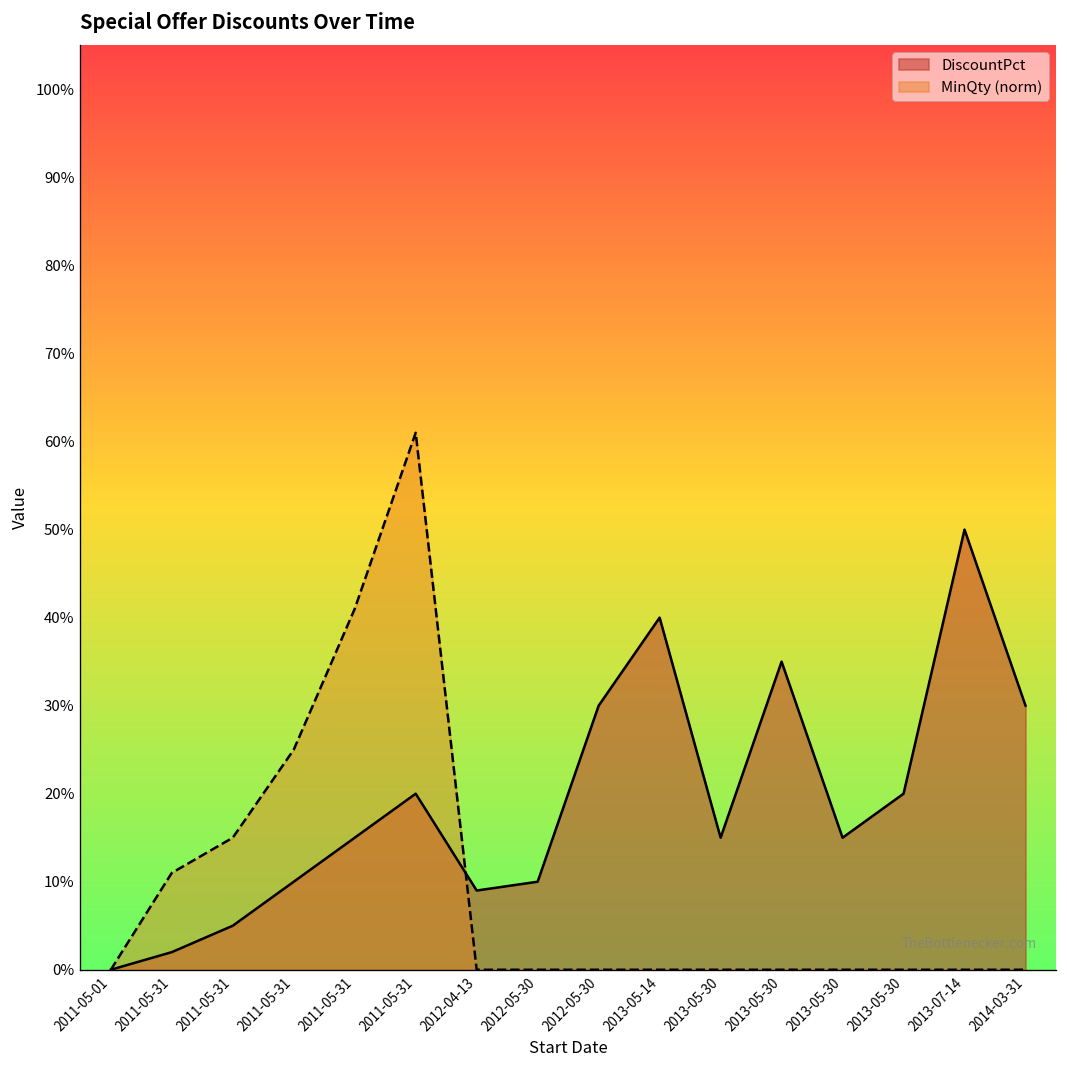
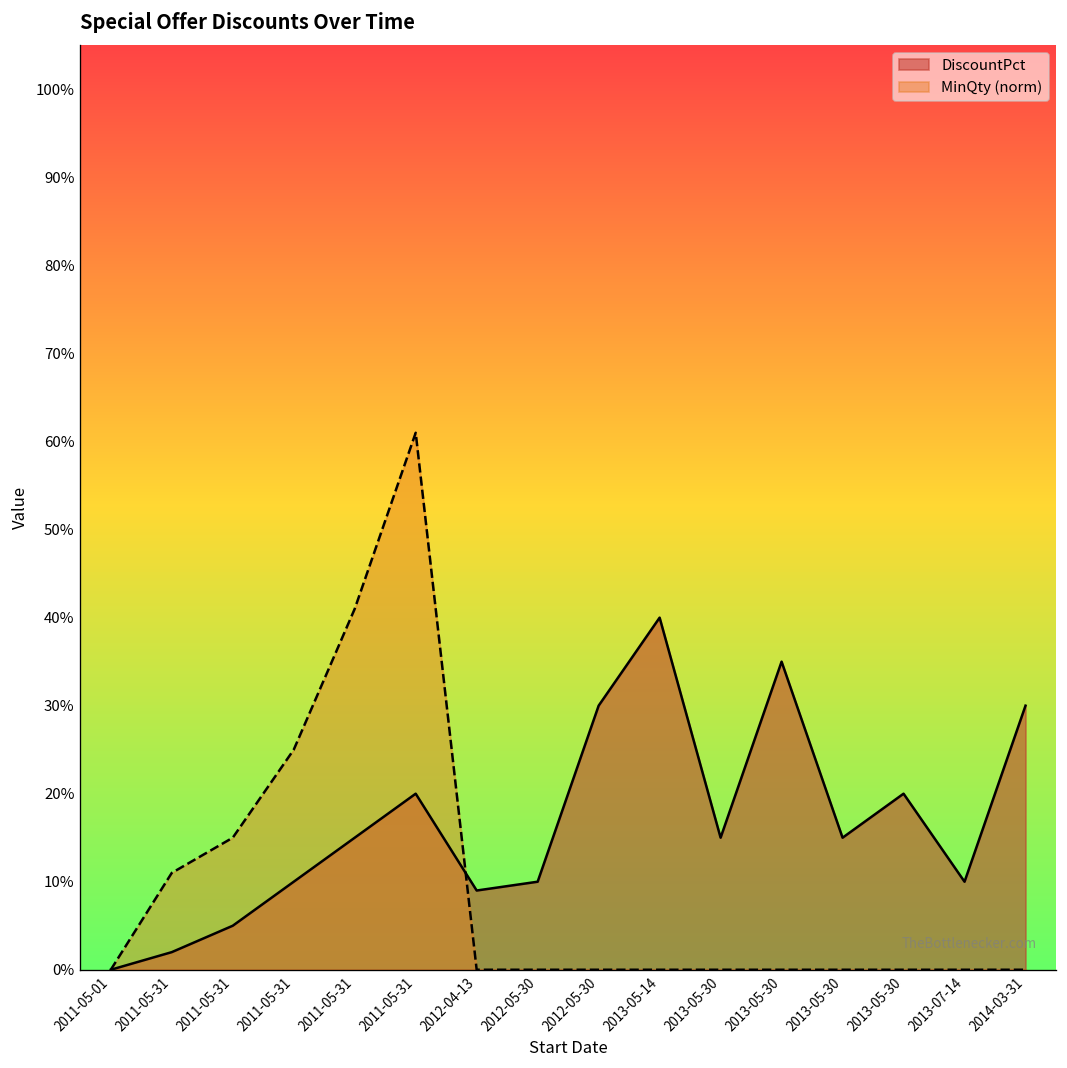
  {
    "DiscountPct": {
      "2012-04-13": "9%",
      "2013-05-14": "40%",
-     "2013-07-14": "50%",
+     "2013-07-14": "10%",
      "2014-03-31": "30%"
    },
    "MinQty (norm)": {
      "2012-04-13": "0%",
      "2013-05-14": "0%",
      "2013-07-14": "0%",
      "2014-03-31": "0%"
    }
  }
